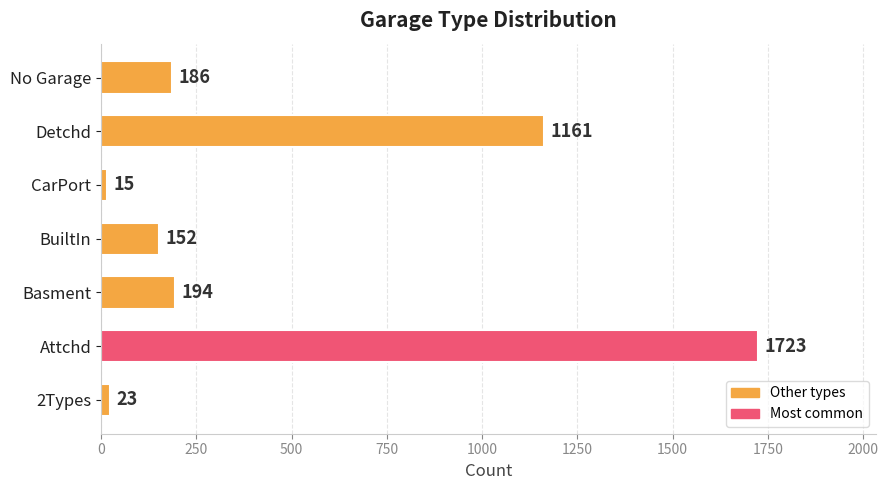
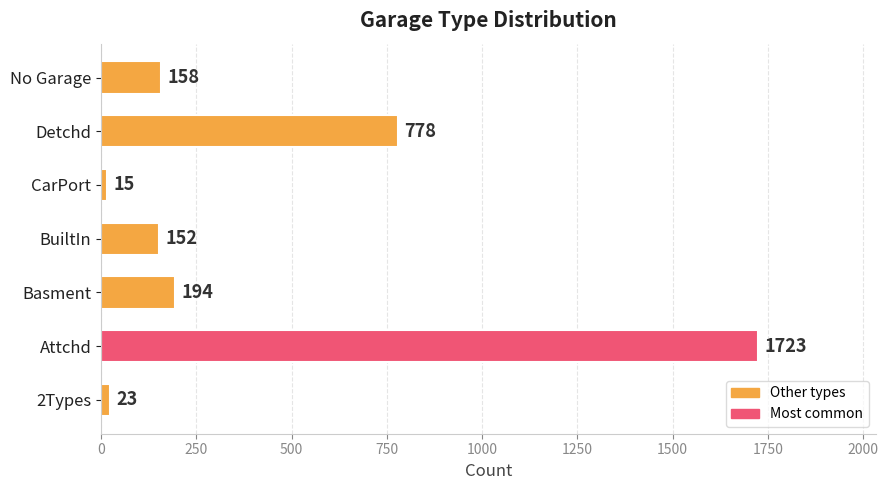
  {
-   "No Garage": 186,
-   "Detchd": 1161,
+   "No Garage": 158,
+   "Detchd": 778,
    "CarPort": 15,
    "BuiltIn": 152,
    "Basment": 194,
    "Attchd": 1723,
    "2Types": 23
  }
